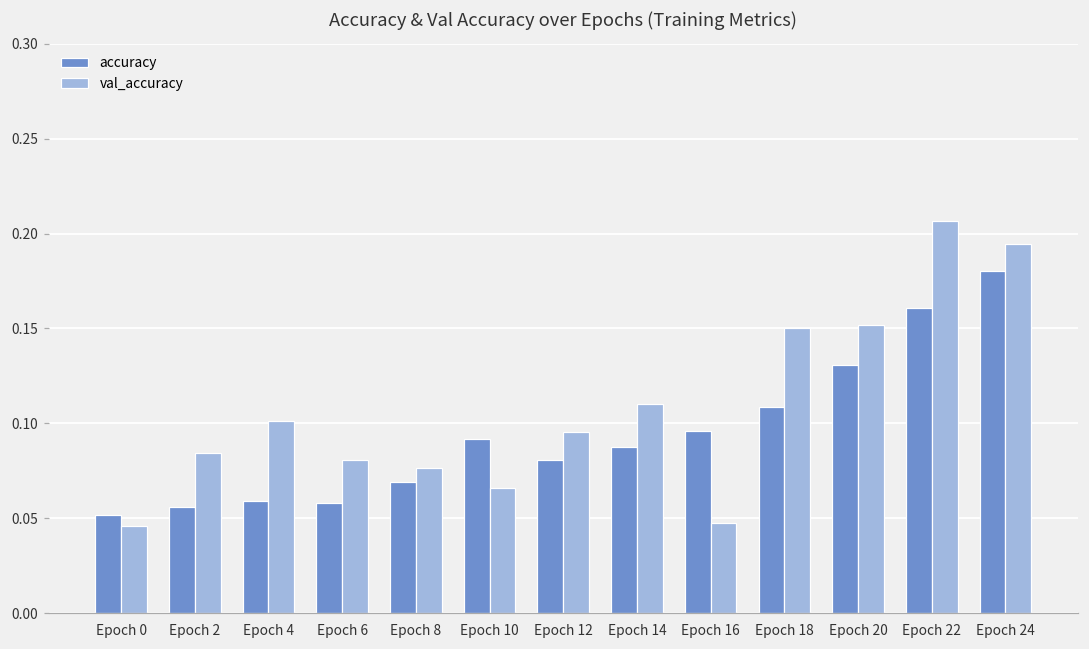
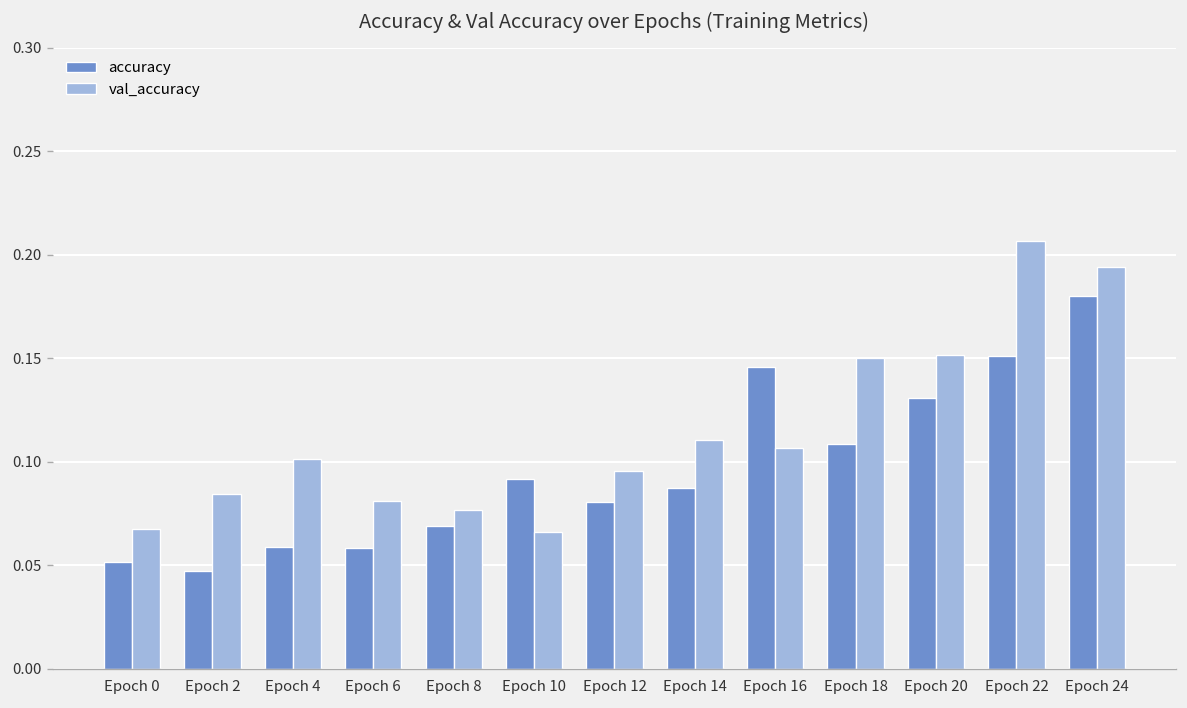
  {
    "accuracy": {
      "Epoch 0": 0.052,
-     "Epoch 2": 0.056,
+     "Epoch 2": 0.047,
      "Epoch 4": 0.059,
      "Epoch 6": 0.058,
      "Epoch 8": 0.069,
      "Epoch 10": 0.092,
      "Epoch 12": 0.081,
      "Epoch 14": 0.088,
-     "Epoch 16": 0.096,
+     "Epoch 16": 0.146,
      "Epoch 18": 0.109,
      "Epoch 20": 0.131,
-     "Epoch 22": 0.161,
+     "Epoch 22": 0.151,
      "Epoch 24": 0.180
    },
    "val_accuracy": {
-     "Epoch 0": 0.046,
+     "Epoch 0": 0.068,
      "Epoch 2": 0.084,
      "Epoch 4": 0.101,
      "Epoch 6": 0.081,
      "Epoch 8": 0.077,
      "Epoch 10": 0.066,
      "Epoch 12": 0.096,
      "Epoch 14": 0.110,
-     "Epoch 16": 0.048,
+     "Epoch 16": 0.107,
      "Epoch 18": 0.150,
      "Epoch 20": 0.152,
      "Epoch 22": 0.207,
      "Epoch 24": 0.194
    }
  }
